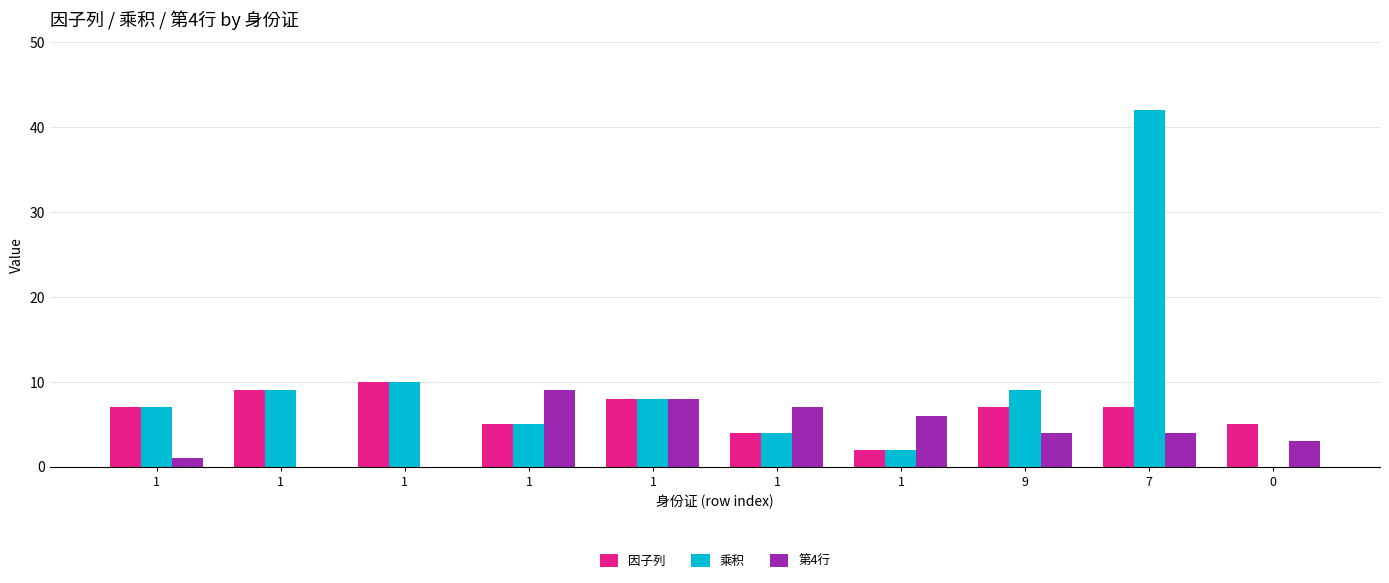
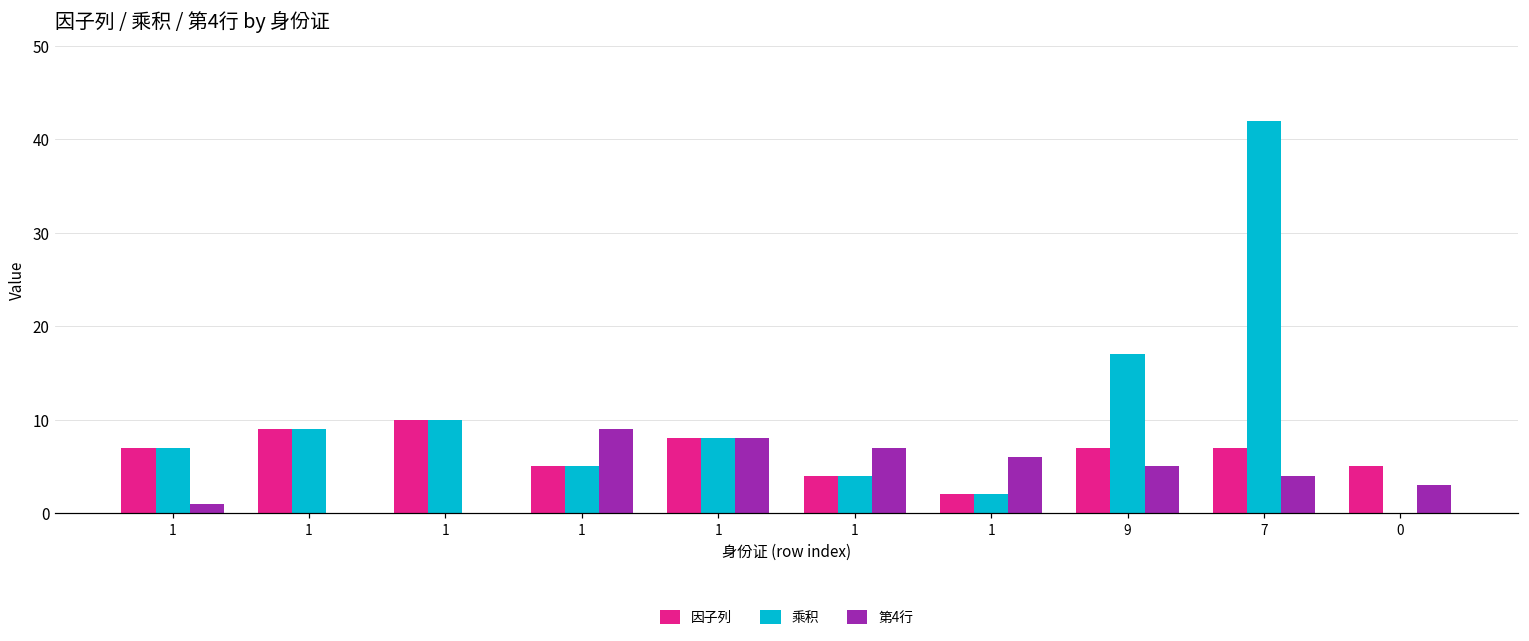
  {
    "因子列": {
      "9": 7,
      "7": 7,
      "0": 5
    },
    "乘积": {
-     "9": 9,
+     "9": 17,
      "7": 42,
      "0": 0
    },
    "第4行": {
-     "9": 4,
+     "9": 5,
      "7": 4,
      "0": 3
    }
  }
